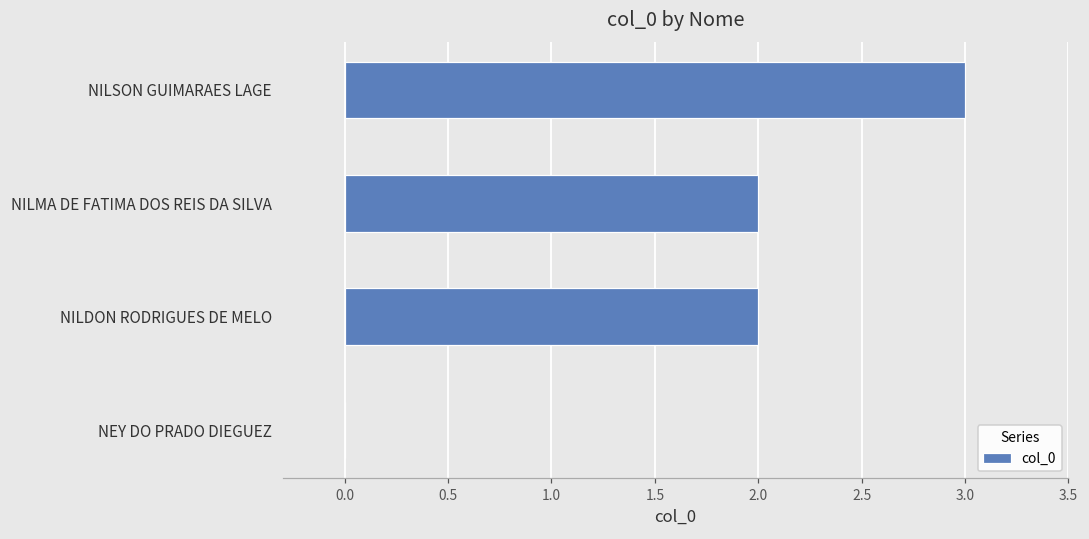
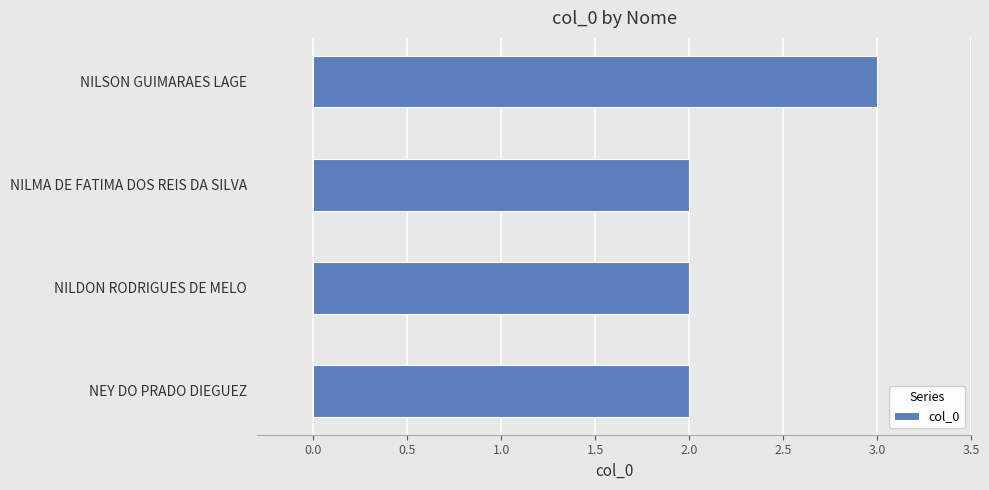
  {
    "NILSON GUIMARAES LAGE": 3,
    "NILMA DE FATIMA DOS REIS DA SILVA": 2,
    "NILDON RODRIGUES DE MELO": 2,
-   "NEY DO PRADO DIEGUEZ": 0
+   "NEY DO PRADO DIEGUEZ": 2
  }
